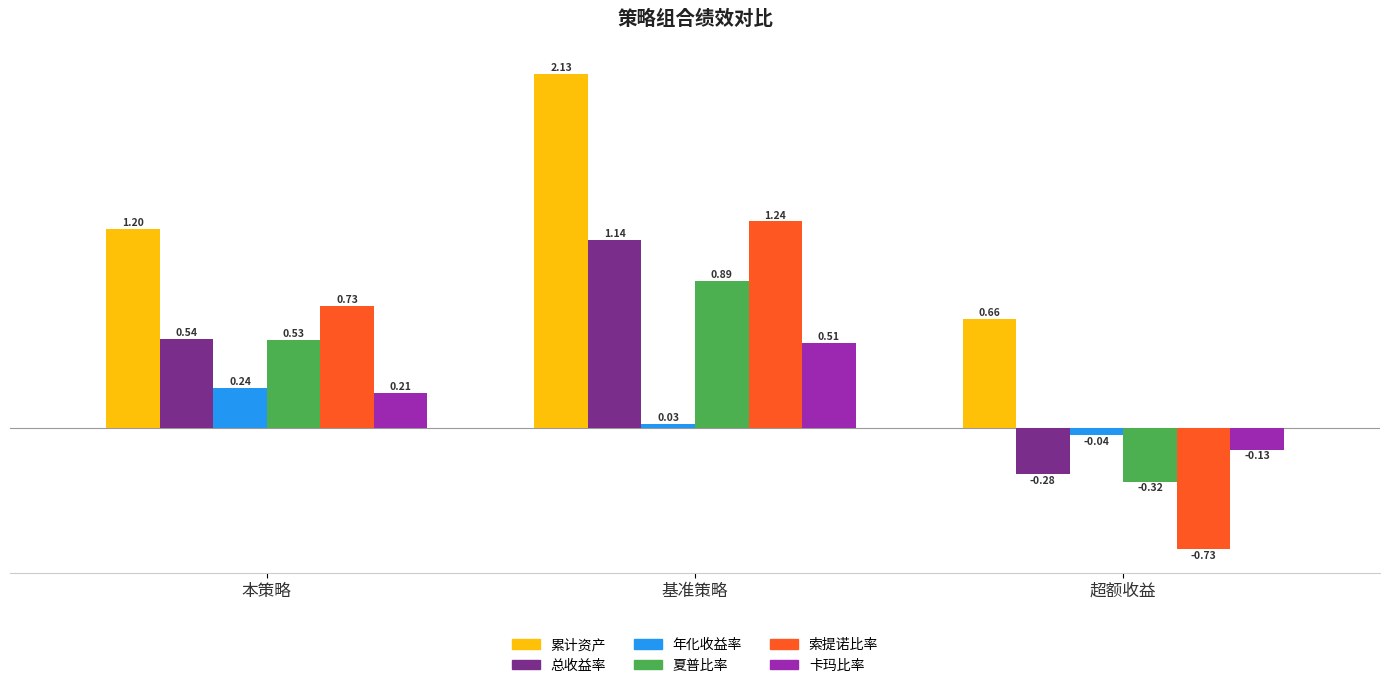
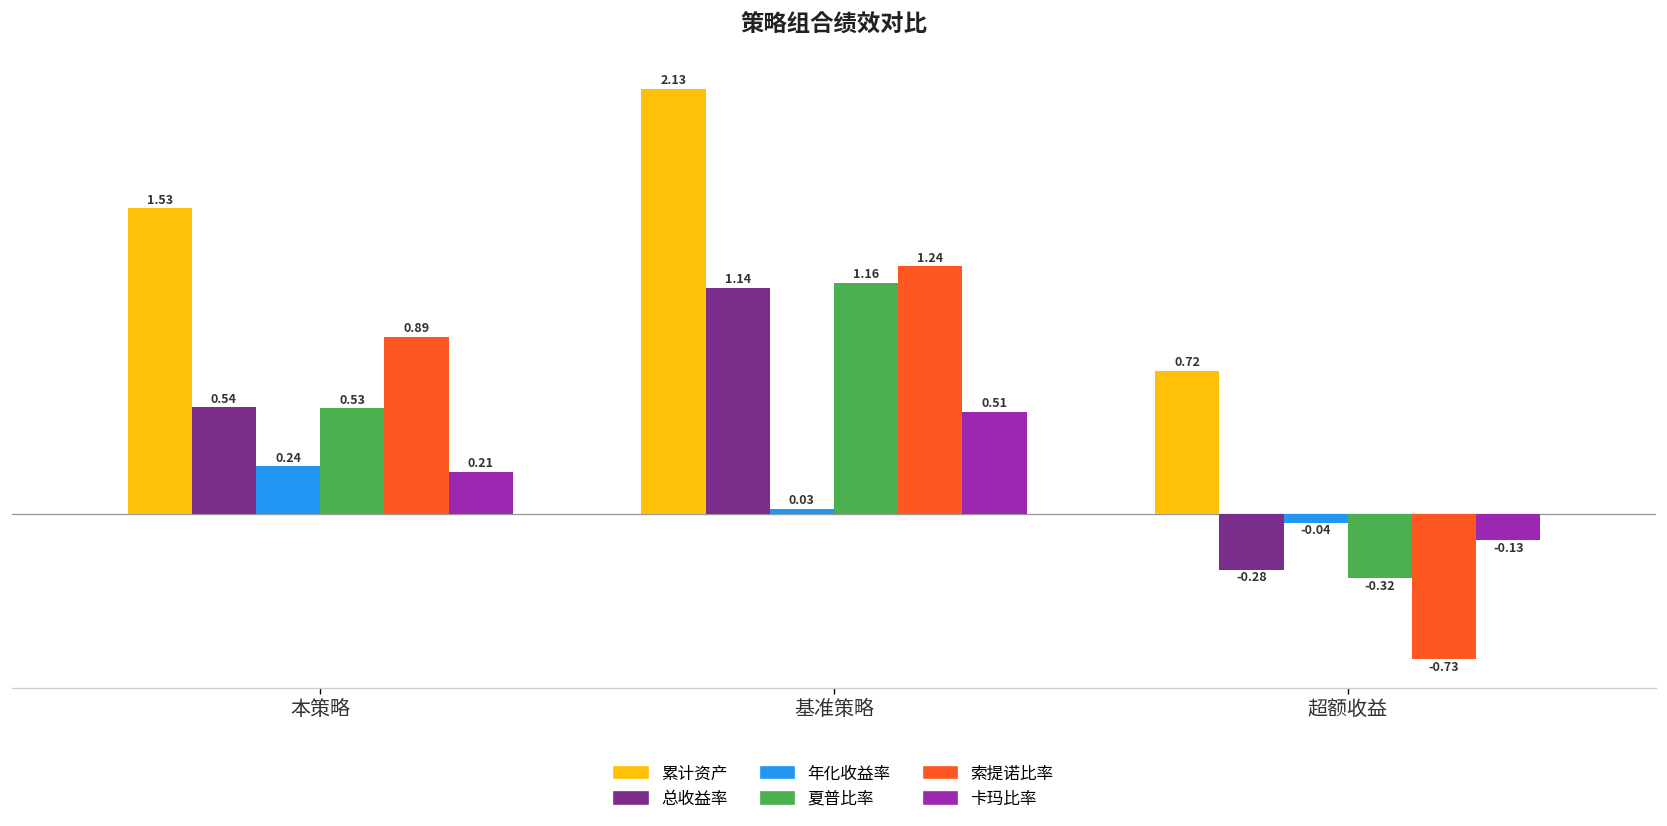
  {
    "累计资产": {
-     "本策略": 1.20,
+     "本策略": 1.53,
      "基准策略": 2.13,
-     "超额收益": 0.66
+     "超额收益": 0.72
    },
    "年化收益率": {
      "本策略": 0.24,
      "基准策略": 0.03,
      "超额收益": -0.04
    },
    "夏普比率": {
      "本策略": 0.53,
-     "基准策略": 0.89,
+     "基准策略": 1.16,
      "超额收益": -0.32
    },
    "索提诺比率": {
-     "本策略": 0.73,
+     "本策略": 0.89,
      "基准策略": 1.24,
      "超额收益": -0.73
    }
  }
